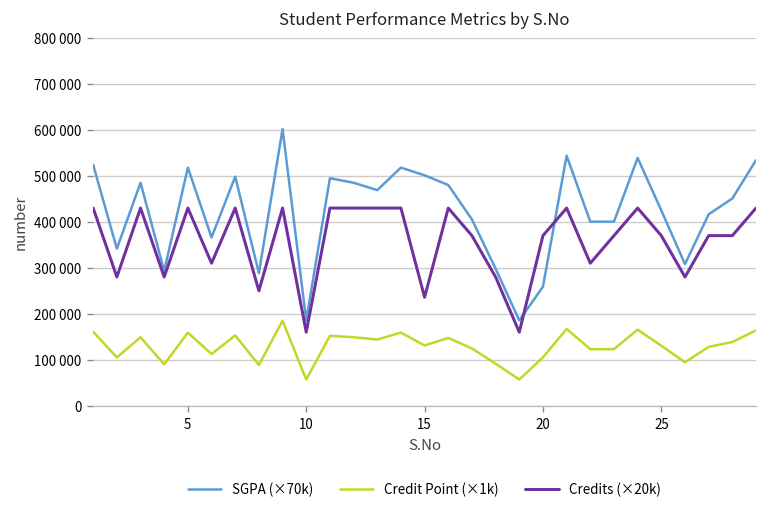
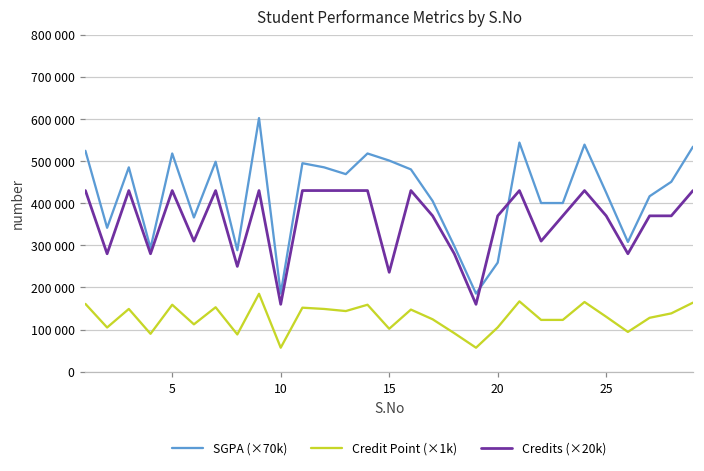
  {
    "SGPA (×70k)": {
      "5": 520000,
      "10": 190000,
      "15": 500000,
      "20": 260000,
      "25": 420000
    },
    "Credit Point (×1k)": {
      "5": 160000,
      "10": 60000,
-     "15": 130000,
+     "15": 100000,
      "20": 110000,
      "25": 130000
    },
    "Credits (×20k)": {
      "5": 430000,
      "10": 160000,
      "15": 240000,
      "20": 370000,
      "25": 370000
    }
  }
